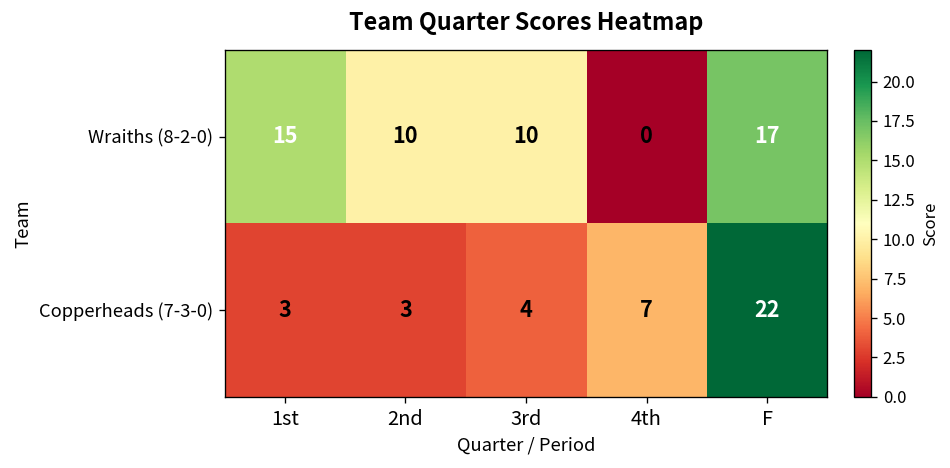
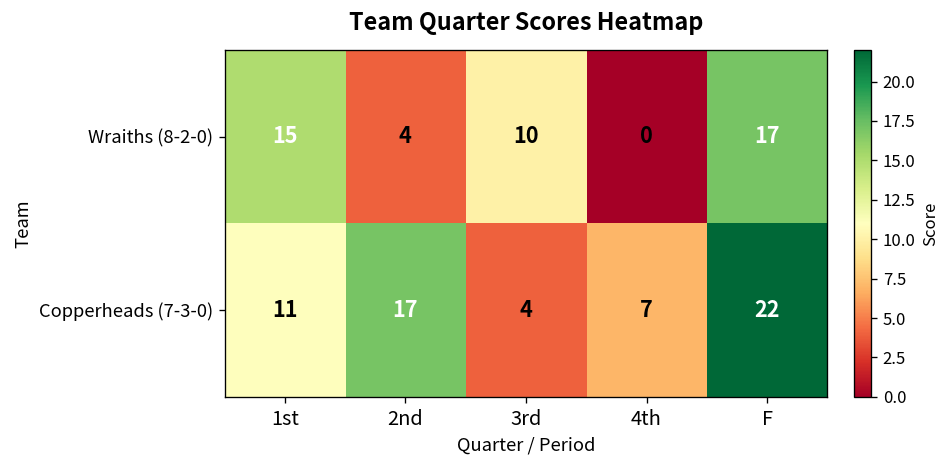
  {
    "Wraiths (8-2-0)": {
      "1st": 15,
-     "2nd": 10,
+     "2nd": 4,
      "3rd": 10,
      "4th": 0,
      "F": 17
    },
    "Copperheads (7-3-0)": {
-     "1st": 3,
-     "2nd": 3,
+     "1st": 11,
+     "2nd": 17,
      "3rd": 4,
      "4th": 7,
      "F": 22
    }
  }
